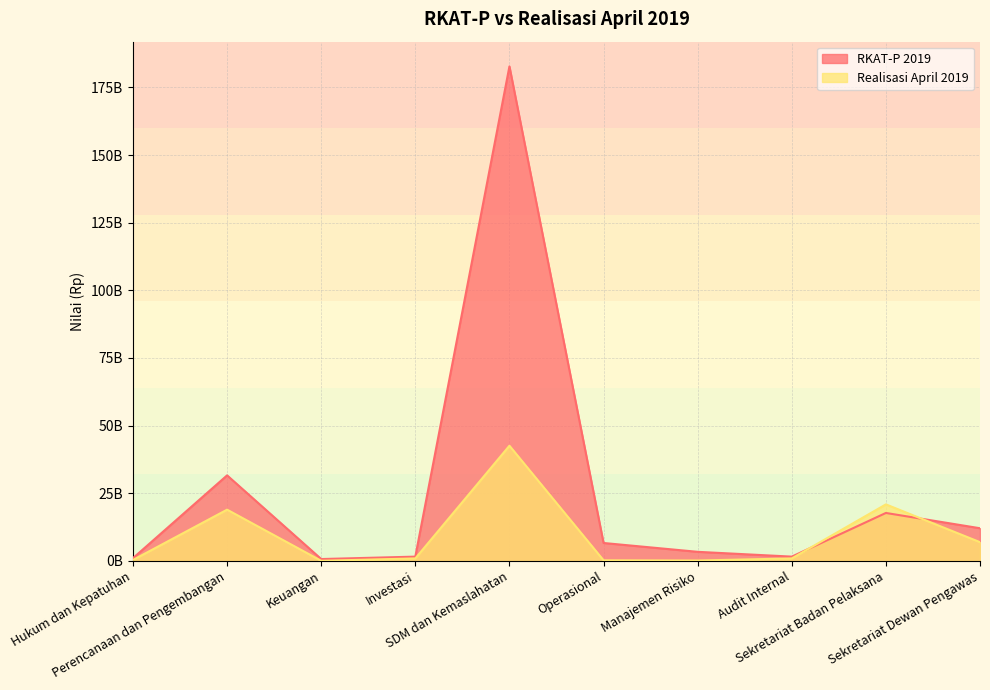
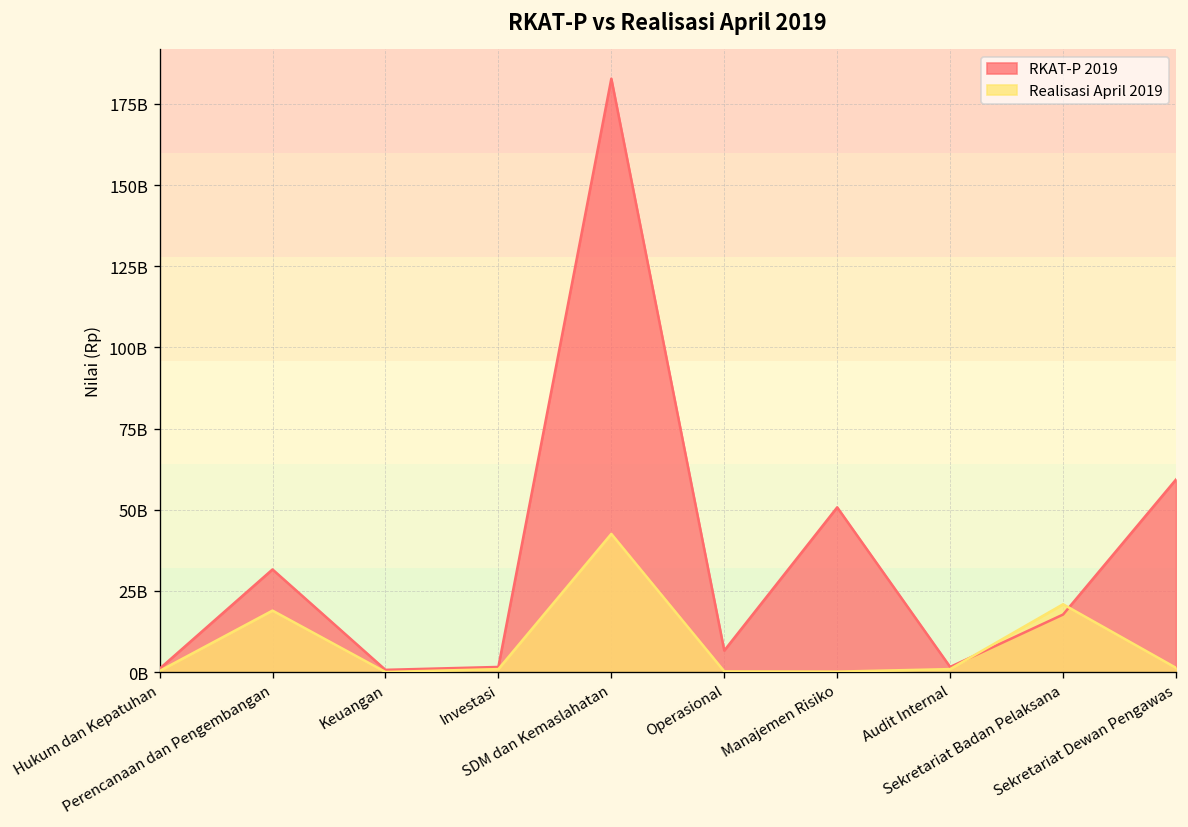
  {
    "RKAT-P 2019": {
      "Perencanaan dan Pengembangan": 32000000000,
      "SDM dan Kemaslahatan": 183000000000,
      "Operasional": 7000000000,
-     "Manajemen Risiko": 3000000000,
+     "Manajemen Risiko": 51000000000,
      "Sekretariat Badan Pelaksana": 18000000000,
-     "Sekretariat Dewan Pengawas": 12000000000
+     "Sekretariat Dewan Pengawas": 59000000000
    },
    "Realisasi April 2019": {
      "Perencanaan dan Pengembangan": 19000000000,
      "SDM dan Kemaslahatan": 43000000000,
      "Operasional": 0,
      "Manajemen Risiko": 0,
      "Sekretariat Badan Pelaksana": 21000000000,
-     "Sekretariat Dewan Pengawas": 7000000000
+     "Sekretariat Dewan Pengawas": 1000000000
    }
  }
